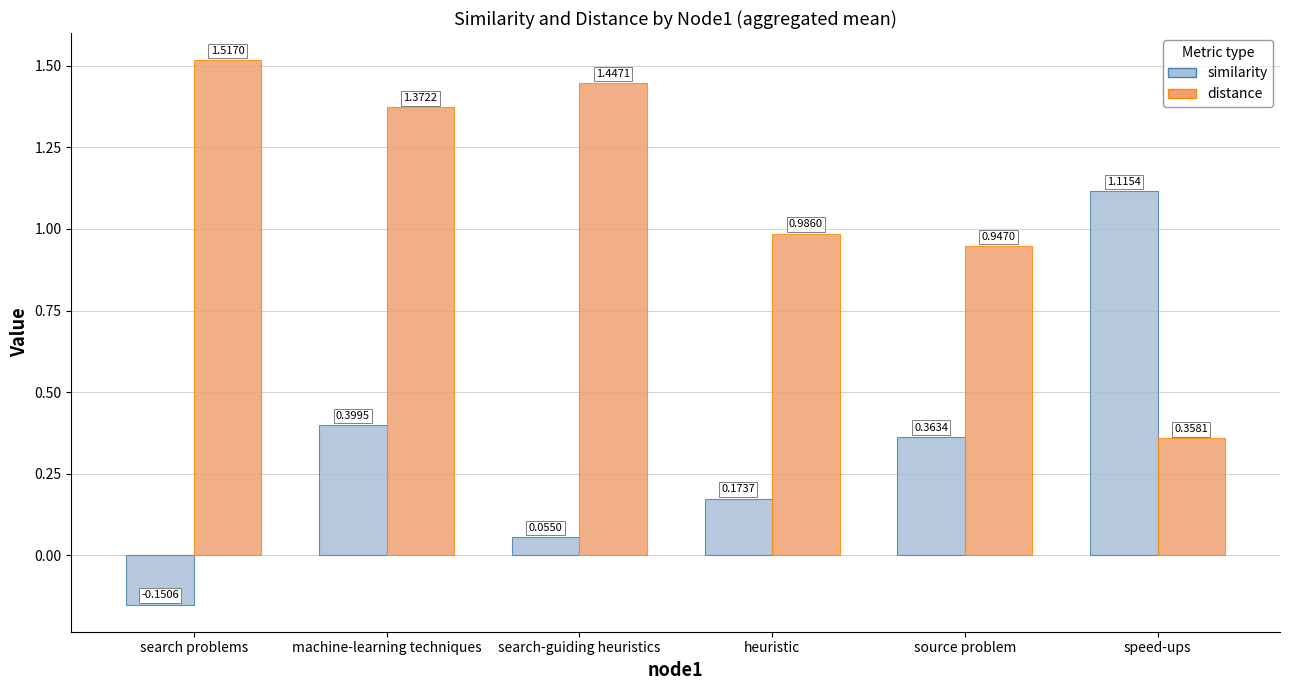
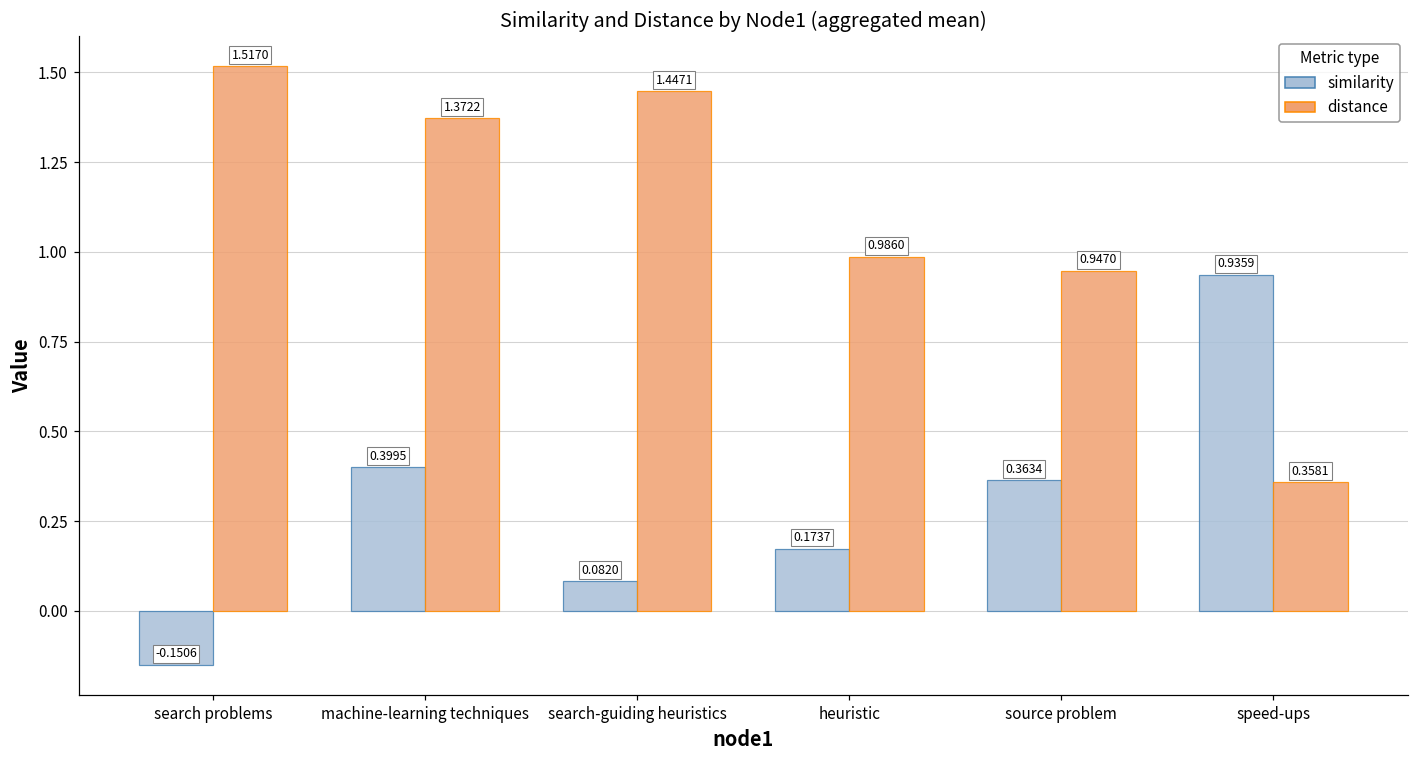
  {
    "similarity": {
-     "search-guiding heuristics": 0.0550,
-     "speed-ups": 1.1154
+     "search-guiding heuristics": 0.0820,
+     "speed-ups": 0.9359
    }
  }
